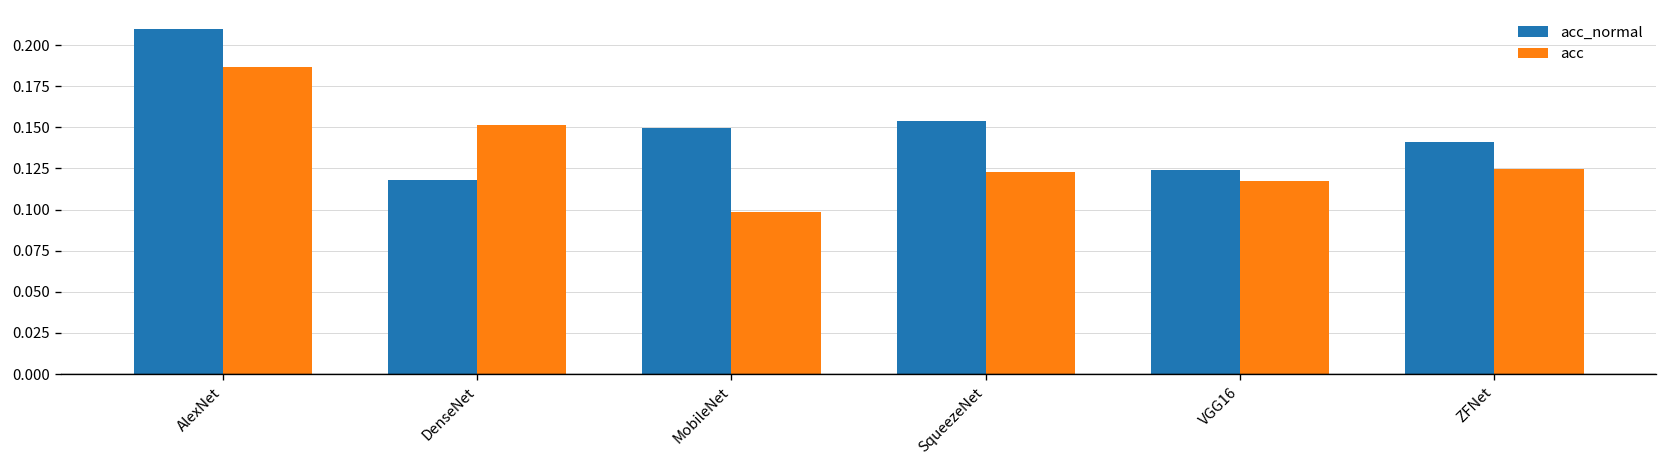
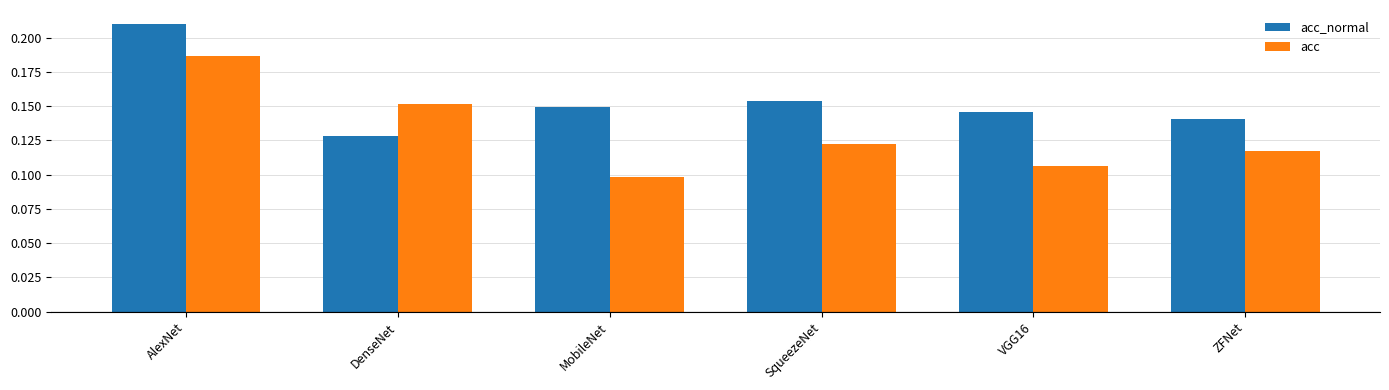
  {
    "acc_normal": {
      "AlexNet": 0.210,
-     "DenseNet": 0.118,
+     "DenseNet": 0.128,
      "MobileNet": 0.149,
      "SqueezeNet": 0.154,
-     "VGG16": 0.124,
+     "VGG16": 0.146,
      "ZFNet": 0.141
    },
    "acc": {
      "AlexNet": 0.187,
      "DenseNet": 0.151,
      "MobileNet": 0.098,
      "SqueezeNet": 0.123,
-     "VGG16": 0.117,
-     "ZFNet": 0.125
+     "VGG16": 0.106,
+     "ZFNet": 0.117
    }
  }
